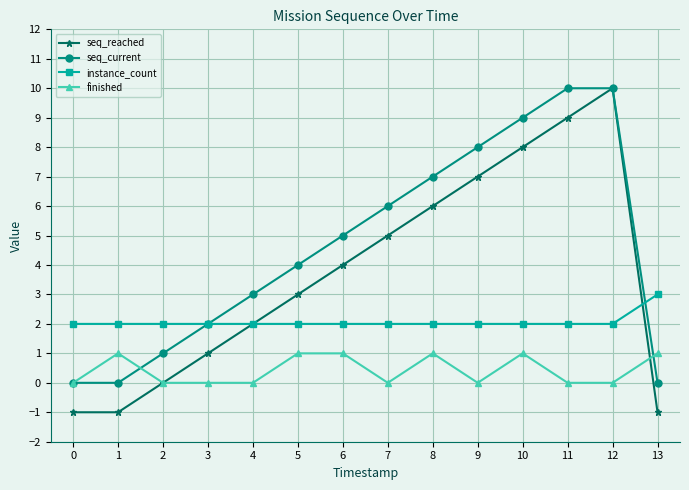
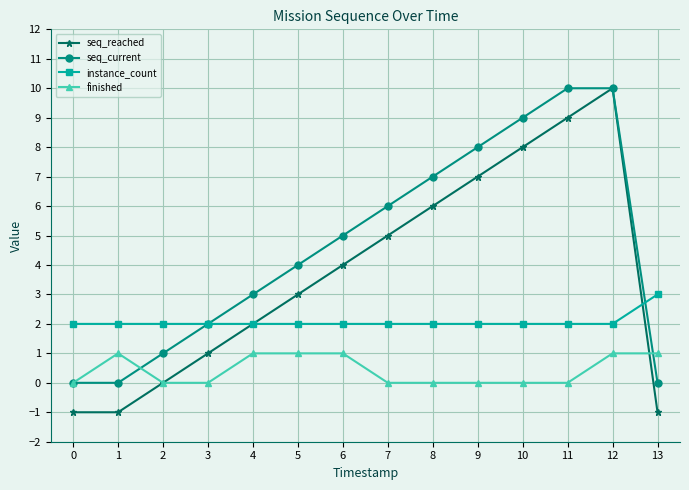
  {
    "finished": {
      "1": 1,
      "3": 0,
-     "4": 0,
+     "4": 1,
      "5": 1,
      "6": 1,
      "7": 0,
-     "8": 1,
+     "8": 0,
      "9": 0,
-     "10": 1,
+     "10": 0,
      "11": 0,
-     "12": 0,
+     "12": 1,
      "13": 1
    }
  }
